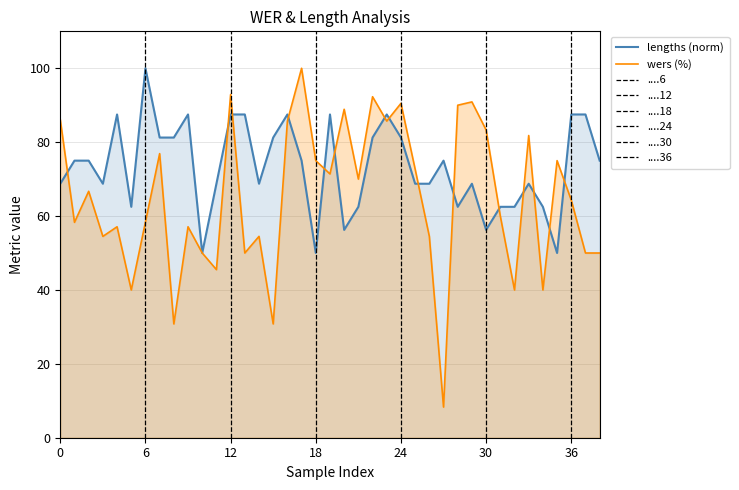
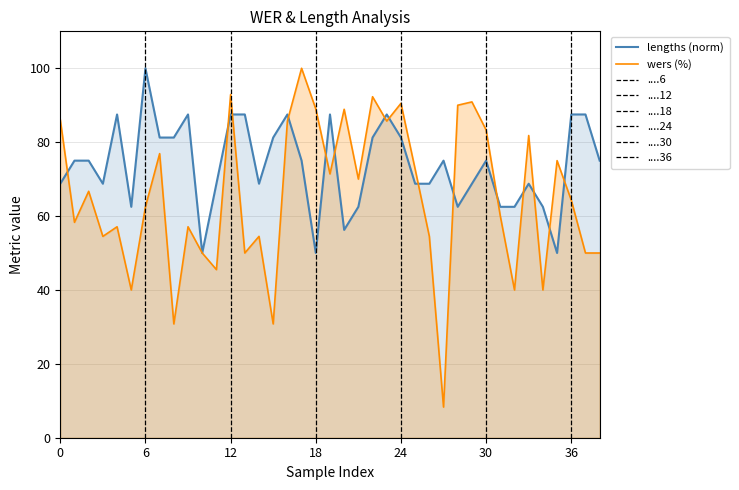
  {
    "lengths (norm)": {
      "0": 69,
      "6": 100,
      "12": 88,
      "18": 50,
      "24": 81,
-     "30": 56,
+     "30": 75,
      "36": 88
    },
    "wers (%)": {
      "0": 86,
-     "6": 58,
+     "6": 63,
      "12": 93,
-     "18": 75,
+     "18": 89,
      "24": 91,
      "30": 83,
      "36": 64
    }
  }
